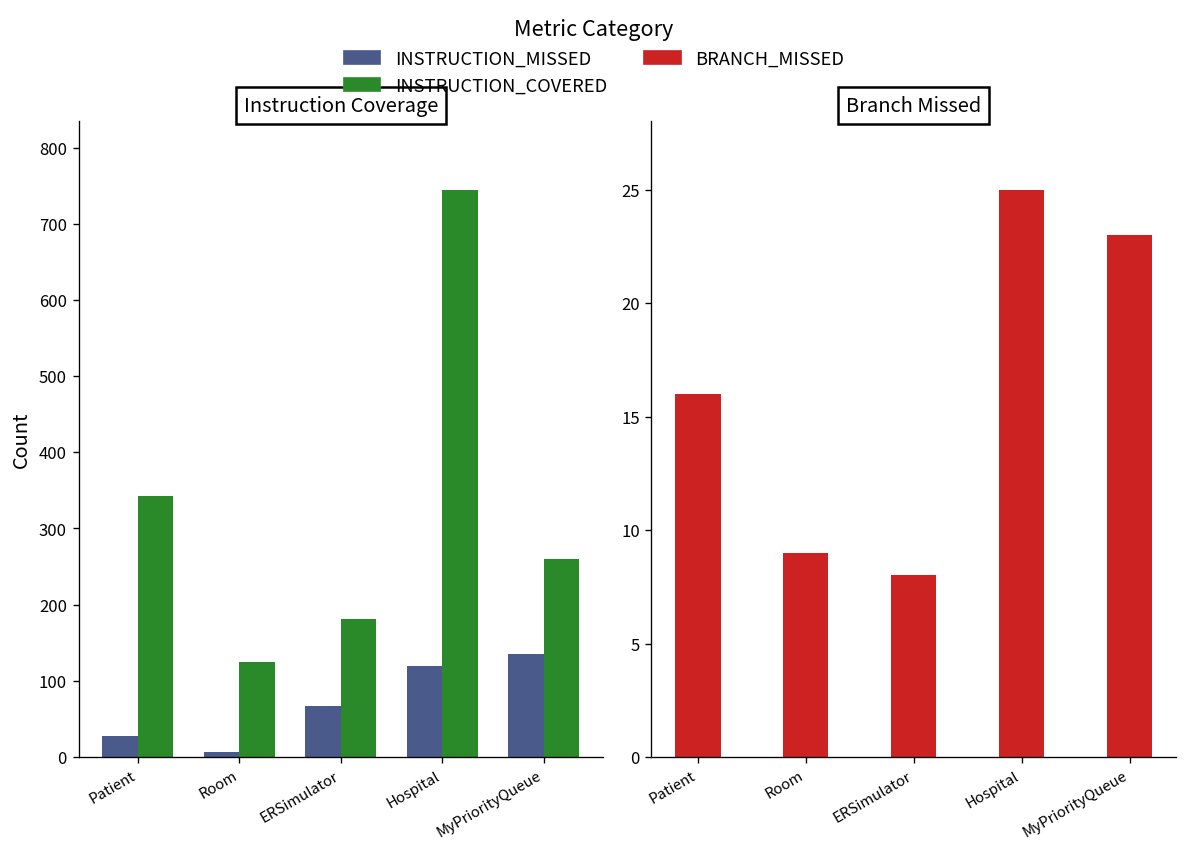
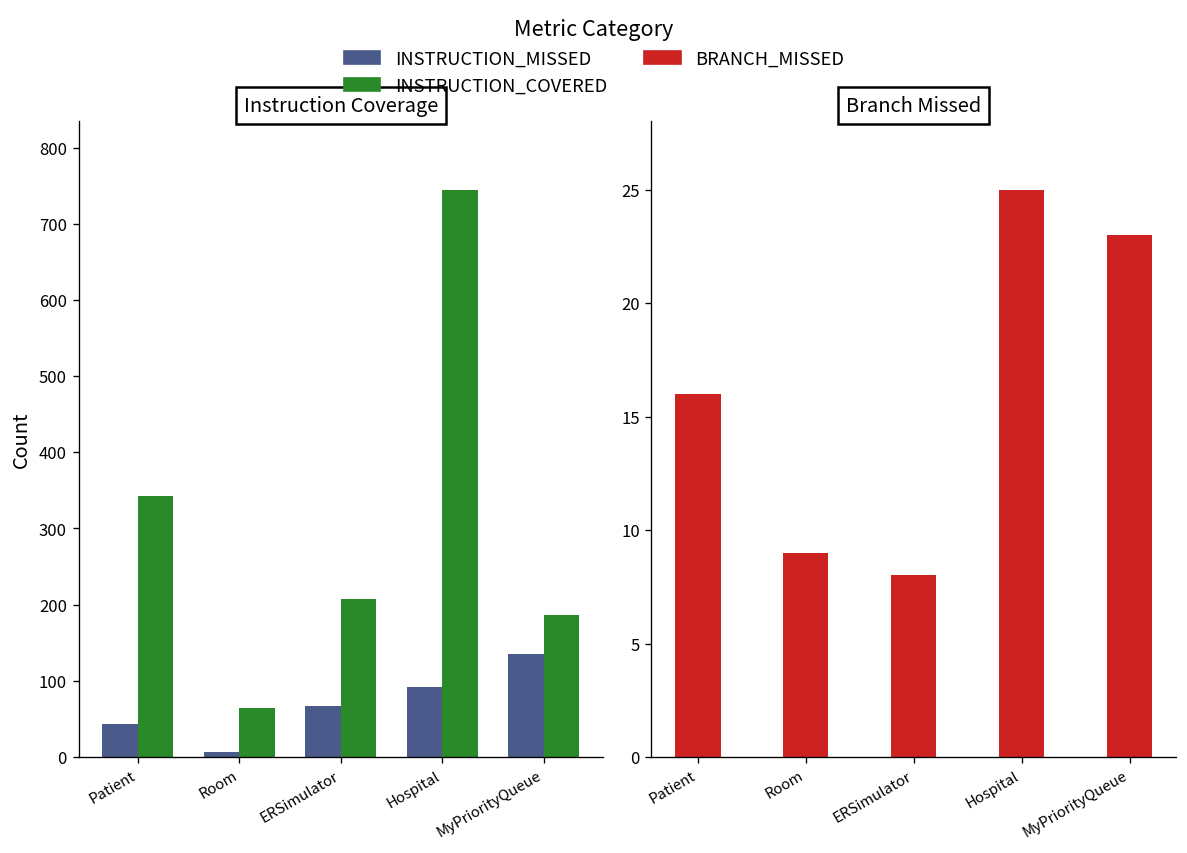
  {
    "Instruction Coverage": {
      "INSTRUCTION_MISSED": {
-       "Patient": 30,
+       "Patient": 40,
        "Room": 10,
        "ERSimulator": 70,
-       "Hospital": 120,
+       "Hospital": 90,
        "MyPriorityQueue": 140
      },
      "INSTRUCTION_COVERED": {
        "Patient": 340,
-       "Room": 130,
-       "ERSimulator": 180,
+       "Room": 60,
+       "ERSimulator": 210,
        "Hospital": 750,
-       "MyPriorityQueue": 260
+       "MyPriorityQueue": 190
      }
    },
    "Branch Missed": {
      "Patient": 16.0,
      "Room": 9.0,
      "ERSimulator": 8.0,
      "Hospital": 25.0,
      "MyPriorityQueue": 23.0
    }
  }
